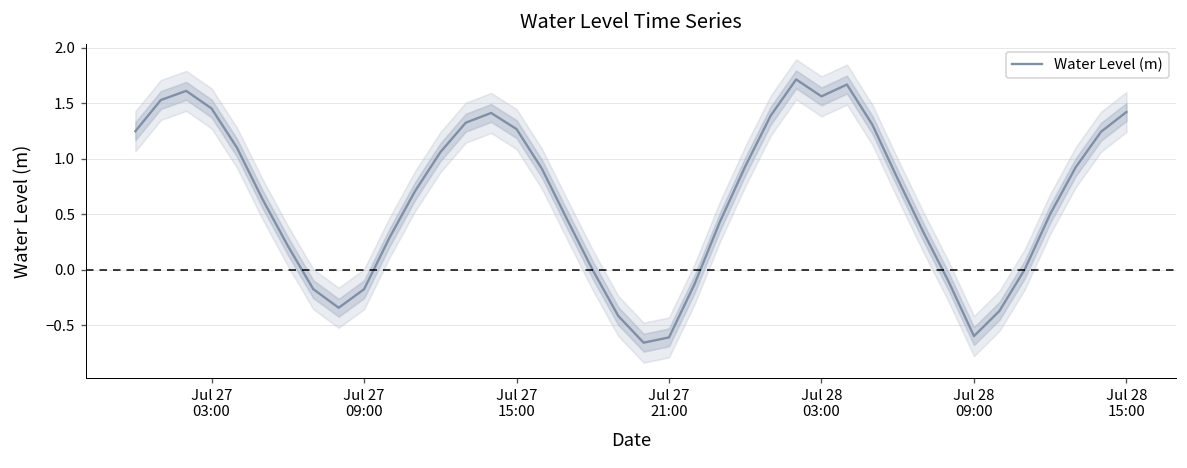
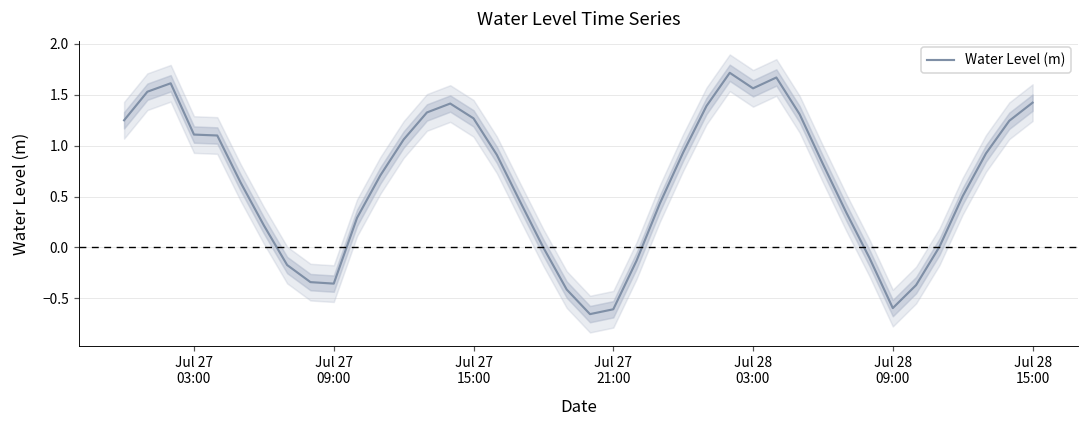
  {
    "Water Level (m)": {
-     "Jul 27 03:00": 1.5,
-     "Jul 27 09:00": -0.2,
+     "Jul 27 03:00": 1.1,
+     "Jul 27 09:00": -0.4,
      "Jul 27 15:00": 1.3,
      "Jul 27 21:00": -0.6,
      "Jul 28 03:00": 1.6,
      "Jul 28 09:00": -0.6,
      "Jul 28 15:00": 1.4
    }
  }
